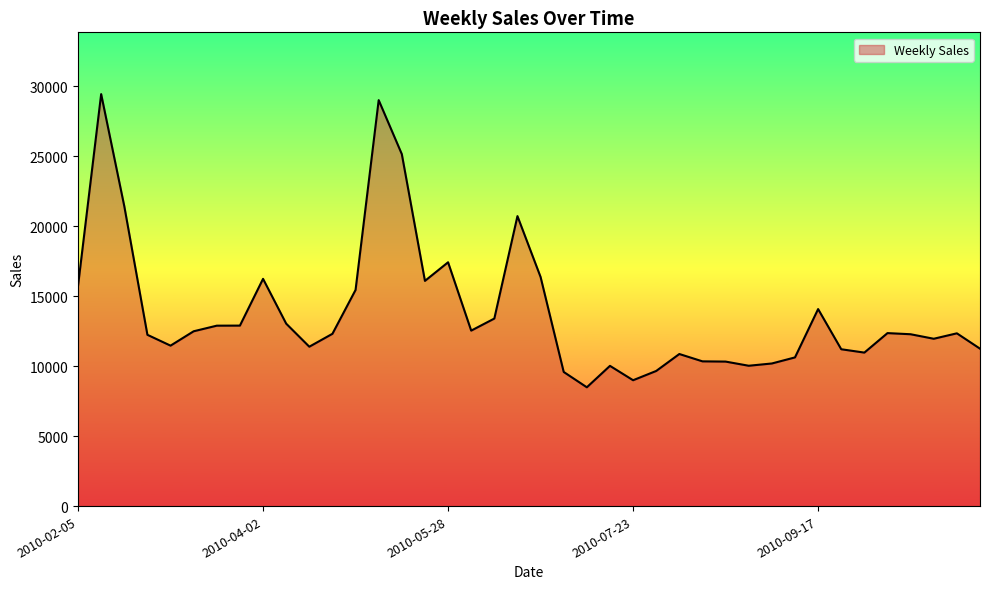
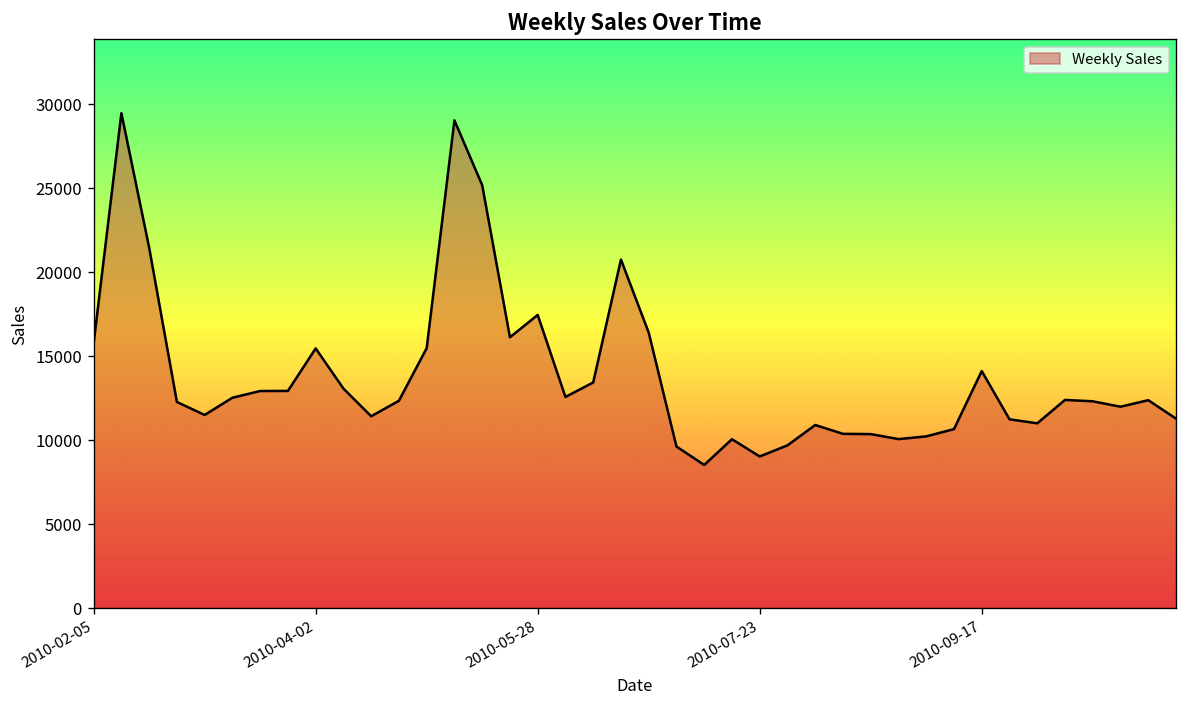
  {
    "2010-02-05": 15700,
-   "2010-04-02": 16200,
+   "2010-04-02": 15400,
    "2010-05-28": 17400,
    "2010-07-23": 9000,
    "2010-09-17": 14100
  }
